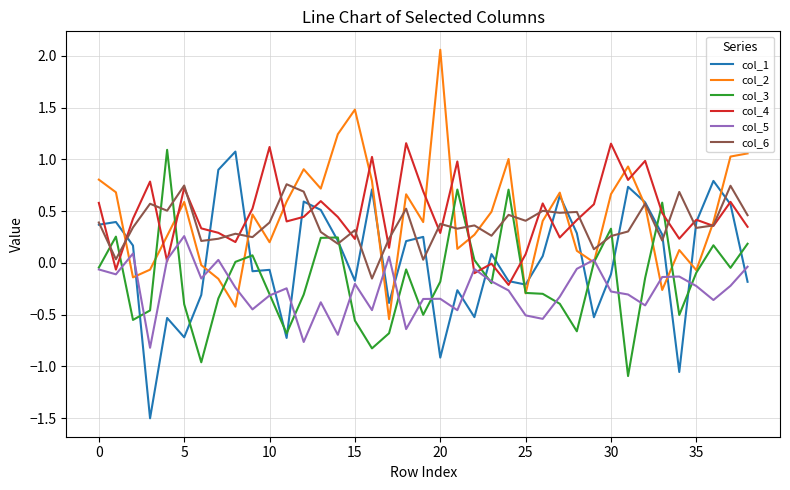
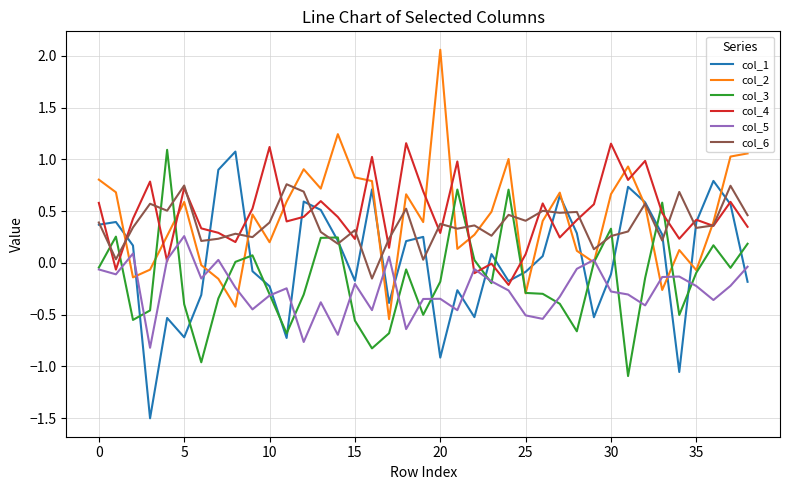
  {
    "col_1": {
      "5": -0.72,
-     "10": -0.07,
+     "10": -0.23,
      "15": -0.17,
      "20": -0.92,
-     "25": -0.21,
+     "25": -0.09,
      "30": -0.11
    },
    "col_2": {
      "0": 0.80,
      "5": 0.59,
      "10": 0.20,
-     "15": 1.48,
+     "15": 0.83,
      "20": 2.06,
      "30": 0.66
    },
    "col_3": {
      "5": -0.40,
      "15": -0.56,
      "20": -0.18,
      "30": 0.33
    },
    "col_4": {
      "0": 0.58,
      "10": 1.12,
      "15": 0.23,
      "20": 0.29,
      "25": 0.08,
      "30": 1.15
    },
    "col_5": {
      "5": 0.26,
      "15": -0.20,
      "20": -0.35,
      "25": -0.51,
      "30": -0.28,
      "35": -0.22
    },
    "col_6": {
      "10": 0.39,
      "15": 0.32,
      "20": 0.38,
      "25": 0.41,
      "30": 0.26,
      "35": 0.34
    }
  }
